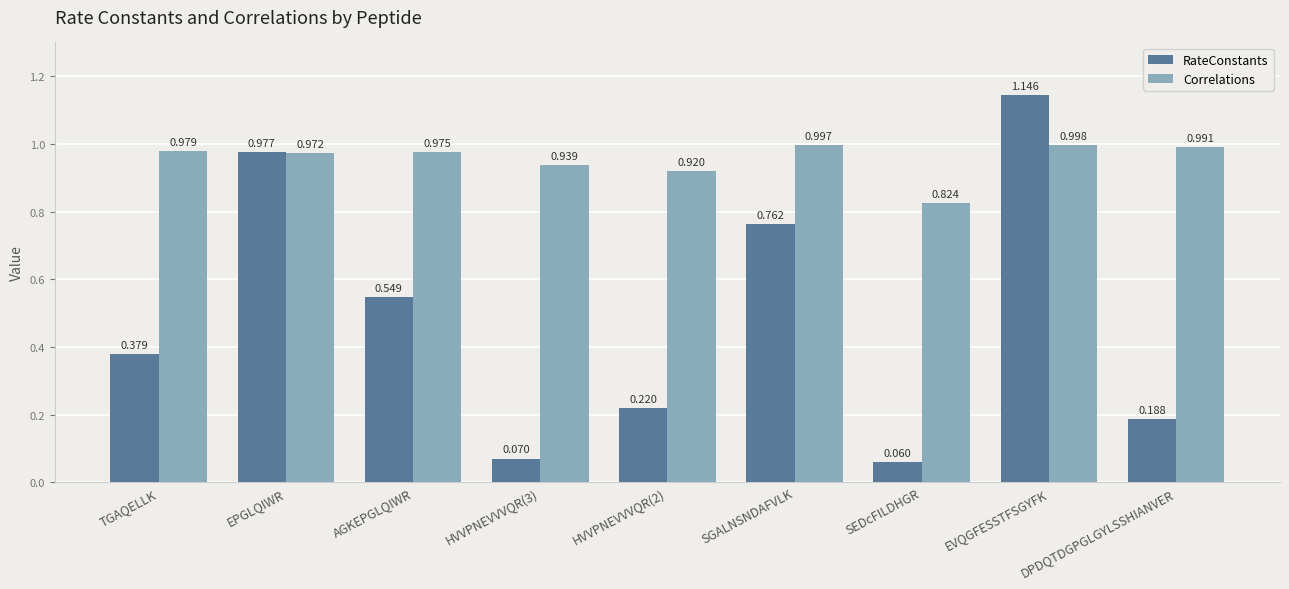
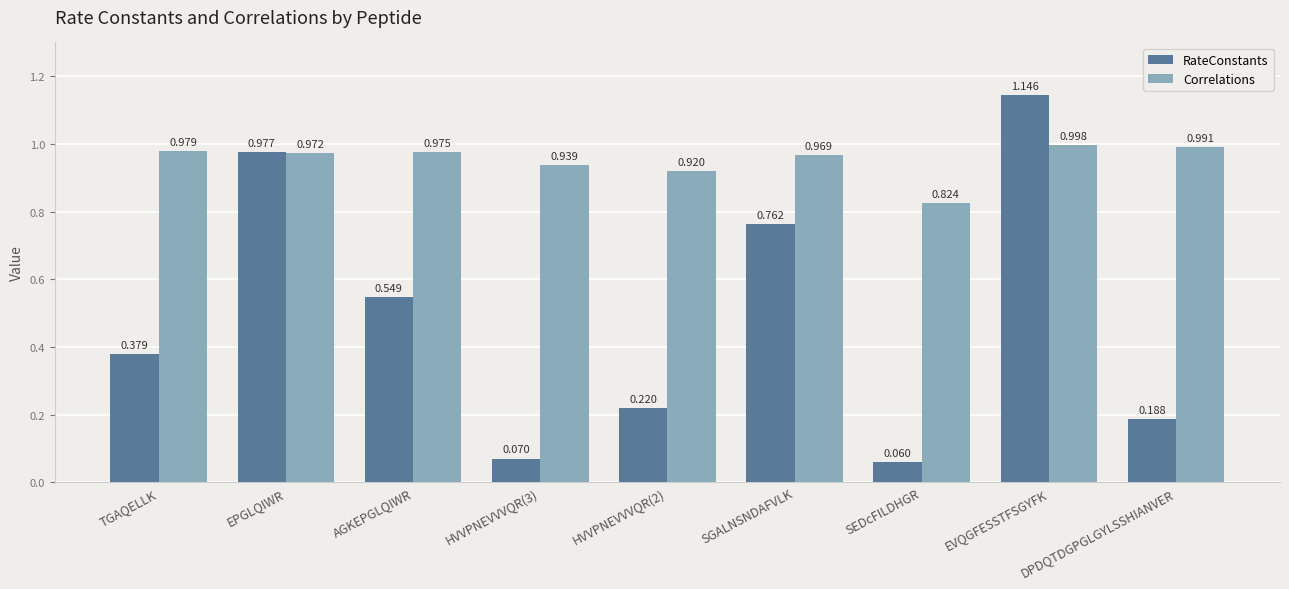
  {
    "RateConstants": {
      "TGAQELLK": 0.379,
      "EPGLQIWR": 0.977,
      "AGKEPGLQIWR": 0.549,
      "HVVPNEVVVQR(3)": 0.070,
      "HVVPNEVVVQR(2)": 0.220,
      "SGALNSNDAFVLK": 0.762,
      "SEDcFILDHGR": 0.060,
      "EVQGFESSTFSGYFK": 1.146,
      "DPDQTDGPGLGYLSSHIANVER": 0.188
    },
    "Correlations": {
      "TGAQELLK": 0.979,
      "EPGLQIWR": 0.972,
      "AGKEPGLQIWR": 0.975,
      "HVVPNEVVVQR(3)": 0.939,
      "HVVPNEVVVQR(2)": 0.920,
-     "SGALNSNDAFVLK": 0.997,
+     "SGALNSNDAFVLK": 0.969,
      "SEDcFILDHGR": 0.824,
      "EVQGFESSTFSGYFK": 0.998,
      "DPDQTDGPGLGYLSSHIANVER": 0.991
    }
  }
